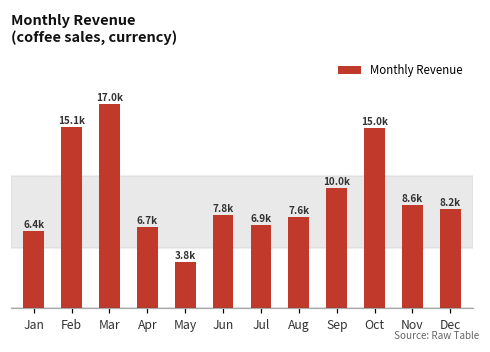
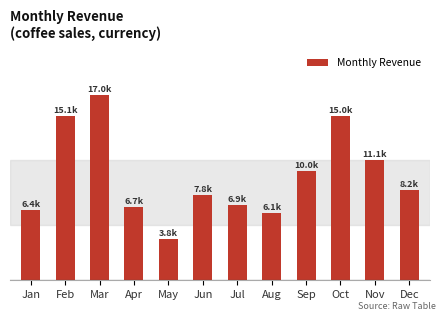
  {
    "Jan": "6.4k",
    "Feb": "15.1k",
    "Mar": "17.0k",
    "Apr": "6.7k",
    "May": "3.8k",
    "Jun": "7.8k",
    "Jul": "6.9k",
-   "Aug": "7.6k",
+   "Aug": "6.1k",
    "Sep": "10.0k",
    "Oct": "15.0k",
-   "Nov": "8.6k",
+   "Nov": "11.1k",
    "Dec": "8.2k"
  }
